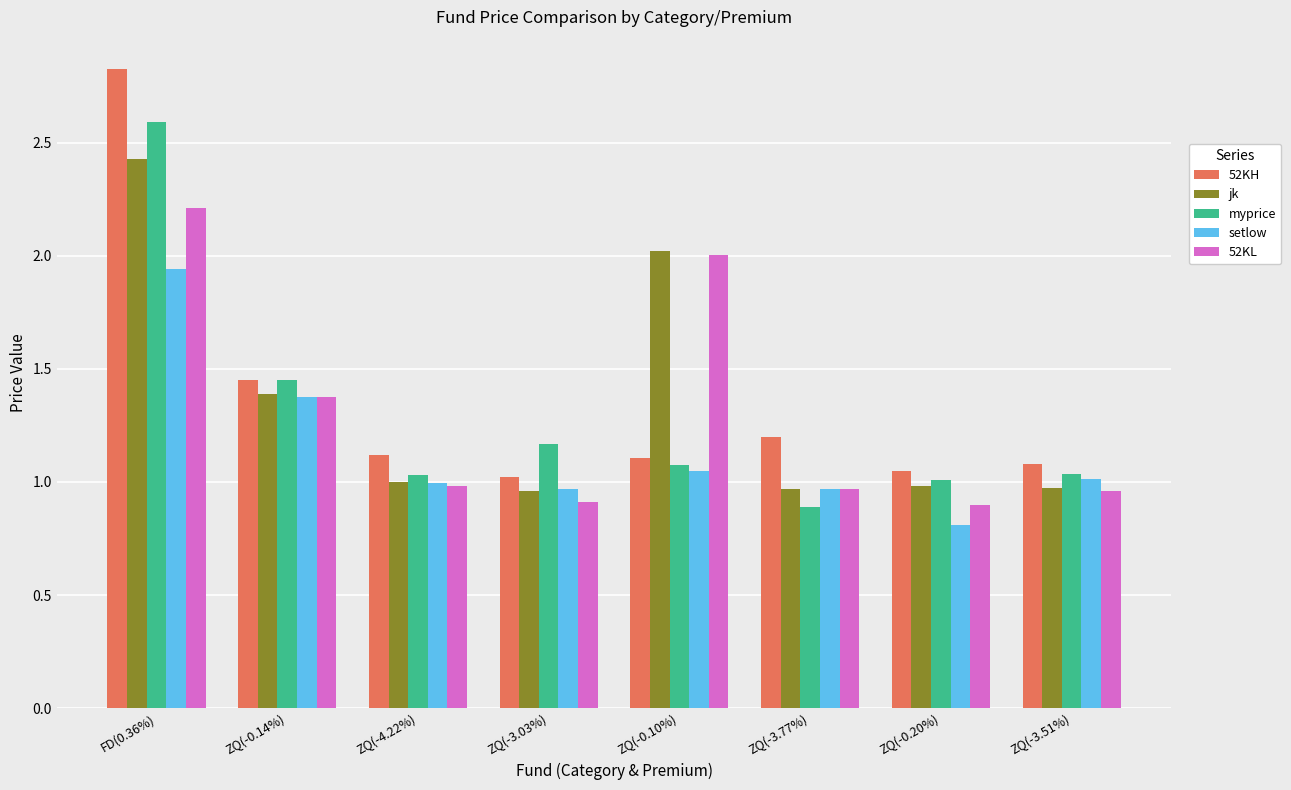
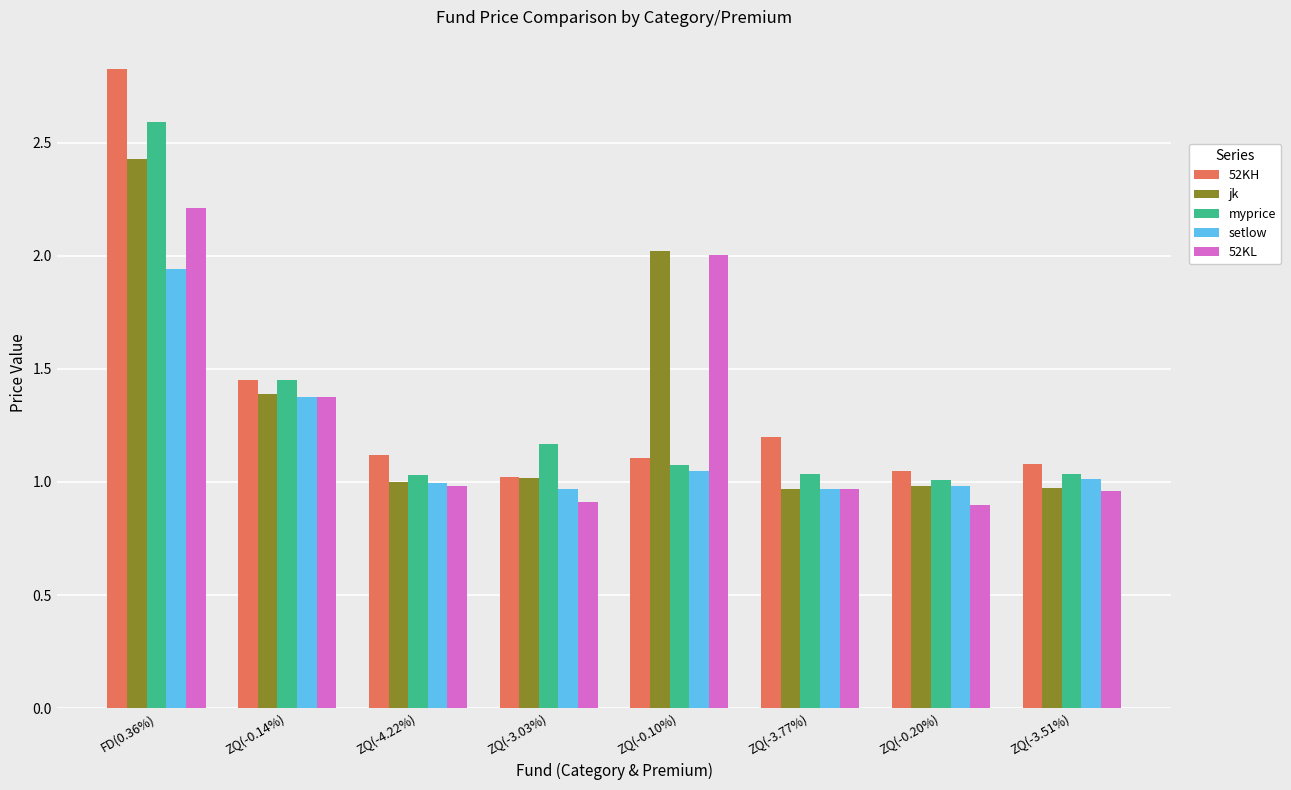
  {
    "52KH": {
      "FD(0.36%)": 2.83,
      "ZQ(-0.14%)": 1.45,
      "ZQ(-4.22%)": 1.12,
      "ZQ(-3.03%)": 1.02,
      "ZQ(-0.10%)": 1.11,
      "ZQ(-3.77%)": 1.20,
      "ZQ(-0.20%)": 1.05,
      "ZQ(-3.51%)": 1.08
    },
    "jk": {
      "FD(0.36%)": 2.43,
      "ZQ(-0.14%)": 1.39,
      "ZQ(-4.22%)": 1.00,
-     "ZQ(-3.03%)": 0.96,
+     "ZQ(-3.03%)": 1.02,
      "ZQ(-0.10%)": 2.02,
      "ZQ(-3.77%)": 0.97,
      "ZQ(-0.20%)": 0.98,
      "ZQ(-3.51%)": 0.97
    },
    "myprice": {
      "FD(0.36%)": 2.59,
      "ZQ(-0.14%)": 1.45,
      "ZQ(-4.22%)": 1.03,
      "ZQ(-3.03%)": 1.17,
      "ZQ(-0.10%)": 1.08,
-     "ZQ(-3.77%)": 0.89,
+     "ZQ(-3.77%)": 1.03,
      "ZQ(-0.20%)": 1.01,
      "ZQ(-3.51%)": 1.04
    },
    "setlow": {
      "FD(0.36%)": 1.94,
      "ZQ(-0.14%)": 1.38,
      "ZQ(-4.22%)": 1.00,
      "ZQ(-3.03%)": 0.97,
      "ZQ(-0.10%)": 1.05,
      "ZQ(-3.77%)": 0.97,
-     "ZQ(-0.20%)": 0.81,
+     "ZQ(-0.20%)": 0.98,
      "ZQ(-3.51%)": 1.01
    },
    "52KL": {
      "FD(0.36%)": 2.21,
      "ZQ(-0.14%)": 1.38,
      "ZQ(-4.22%)": 0.98,
      "ZQ(-3.03%)": 0.91,
      "ZQ(-0.10%)": 2.01,
      "ZQ(-3.77%)": 0.97,
      "ZQ(-0.20%)": 0.90,
      "ZQ(-3.51%)": 0.96
    }
  }
